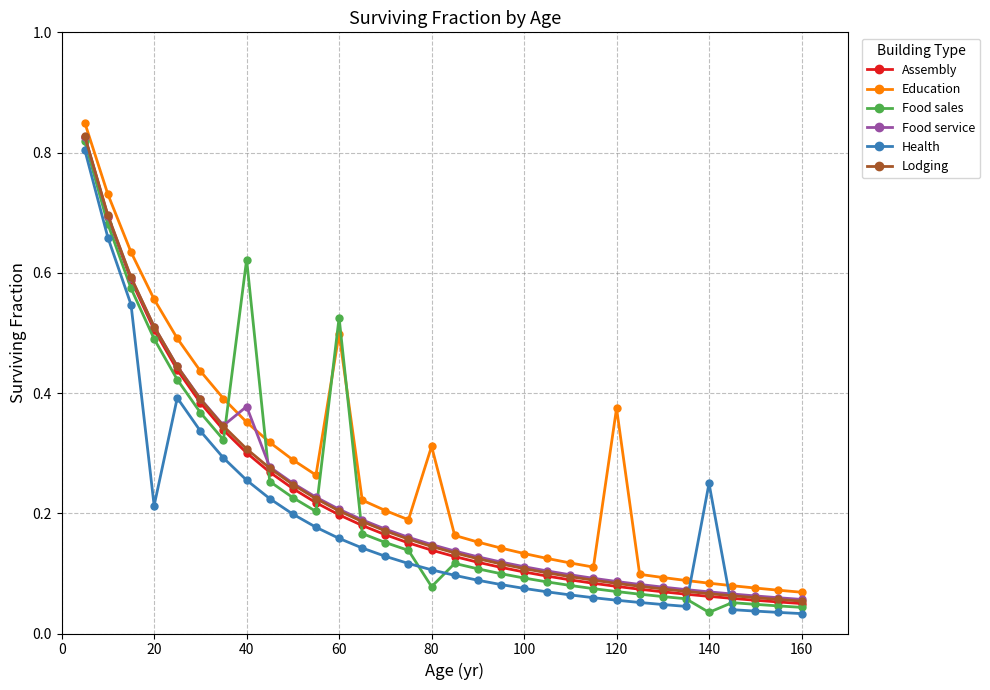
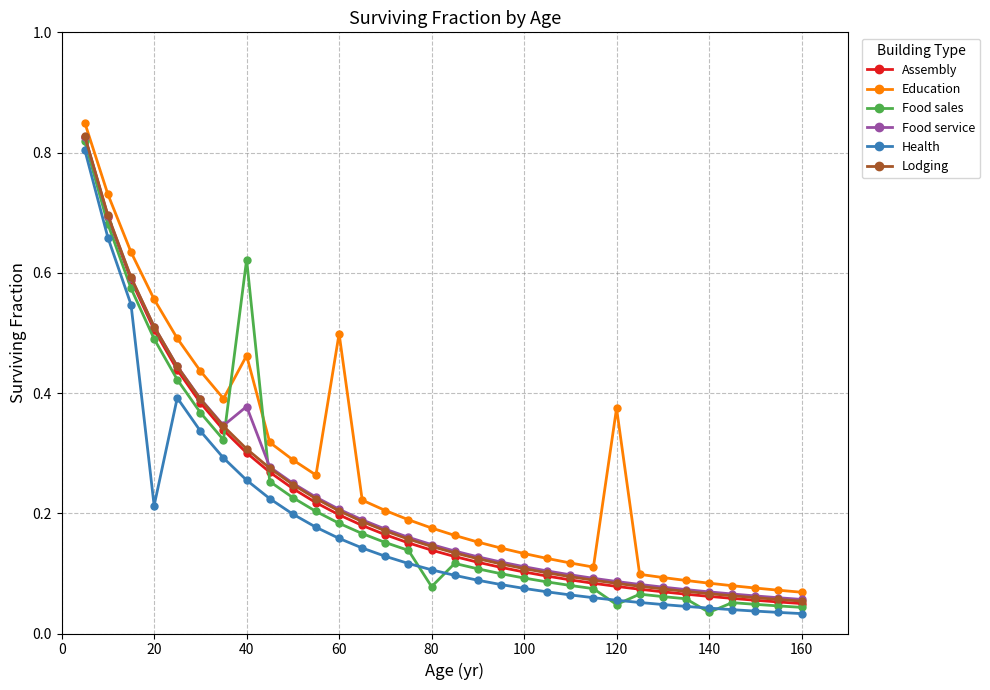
  {
    "Assembly": {
      "20": 0.51,
      "40": 0.30,
      "60": 0.20,
      "80": 0.14,
      "100": 0.10,
      "120": 0.08,
      "140": 0.06
    },
    "Education": {
      "20": 0.56,
-     "40": 0.35,
+     "40": 0.46,
      "60": 0.50,
-     "80": 0.31,
+     "80": 0.18,
      "100": 0.13,
      "120": 0.37,
      "140": 0.08,
      "160": 0.07
    },
    "Food sales": {
      "20": 0.49,
      "40": 0.62,
-     "60": 0.53,
+     "60": 0.18,
      "80": 0.08,
      "100": 0.09,
-     "120": 0.07,
+     "120": 0.05,
      "140": 0.04,
      "160": 0.04
    },
    "Food service": {
      "40": 0.38
    },
    "Health": {
      "20": 0.21,
      "40": 0.26,
      "60": 0.16,
      "80": 0.11,
      "100": 0.08,
      "120": 0.06,
-     "140": 0.25,
+     "140": 0.04,
      "160": 0.03
    },
    "Lodging": {
      "40": 0.31
    }
  }
